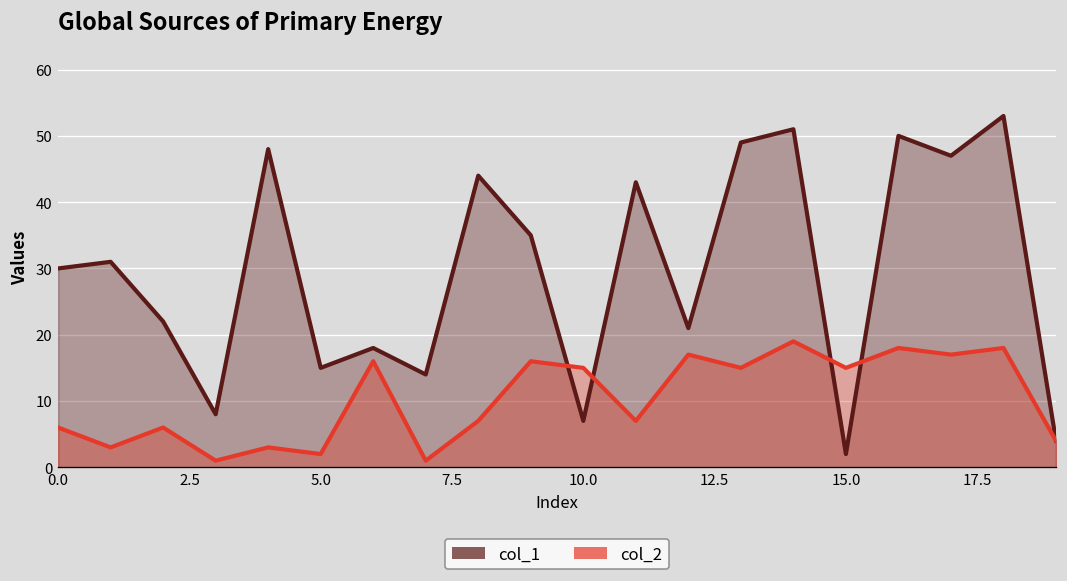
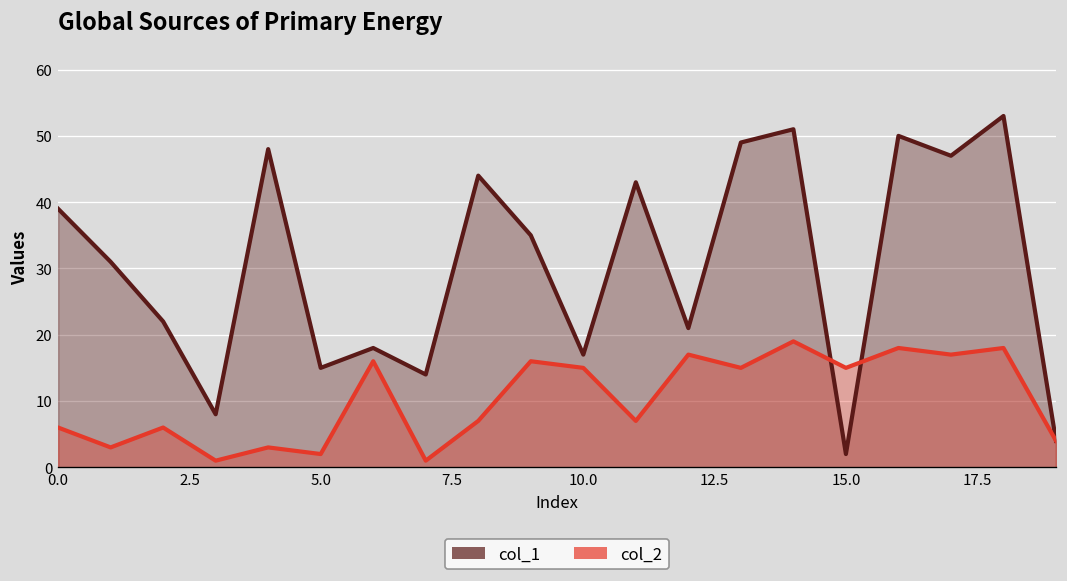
  {
    "col_1": {
-     "0.0": 30,
+     "0.0": 39,
      "5.0": 15,
-     "10.0": 7,
+     "10.0": 17,
      "15.0": 2
    },
    "col_2": {
      "0.0": 6,
      "5.0": 2,
      "10.0": 15,
      "15.0": 15
    }
  }
